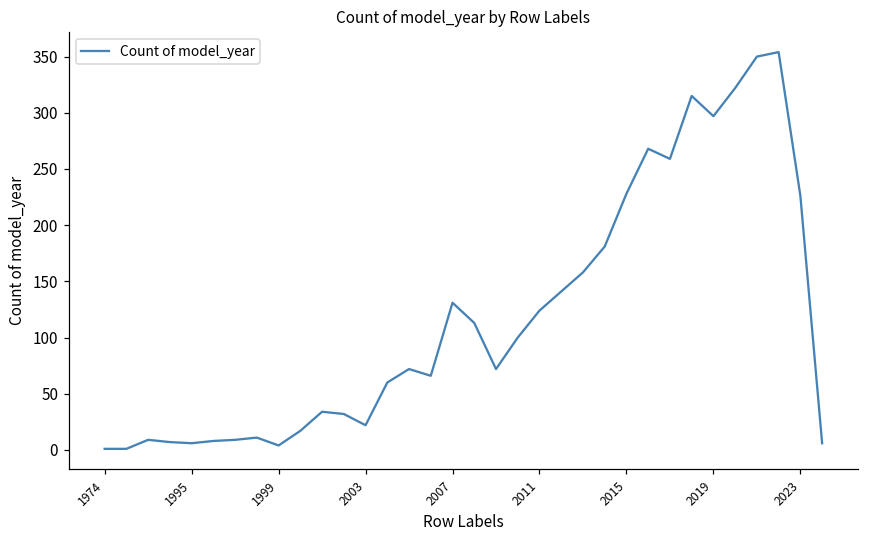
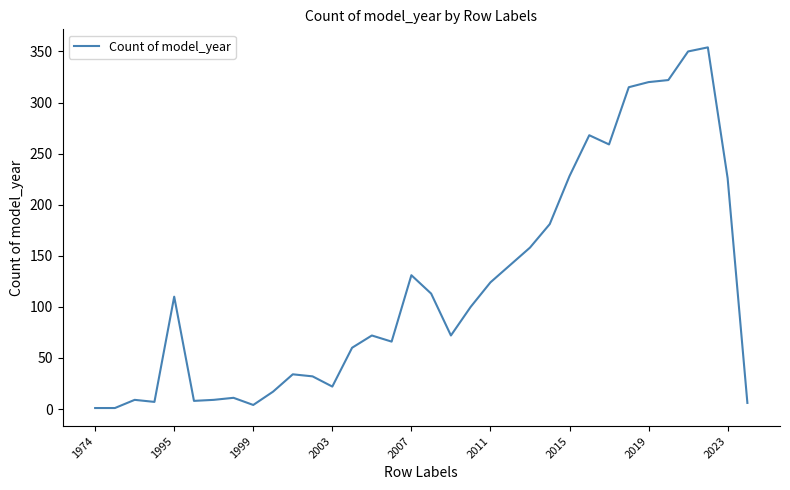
  {
    "1974": 1,
-   "1995": 6,
+   "1995": 110,
    "1999": 4,
    "2003": 22,
    "2007": 131,
    "2011": 124,
    "2015": 228,
-   "2019": 297,
+   "2019": 320,
    "2023": 226
  }
